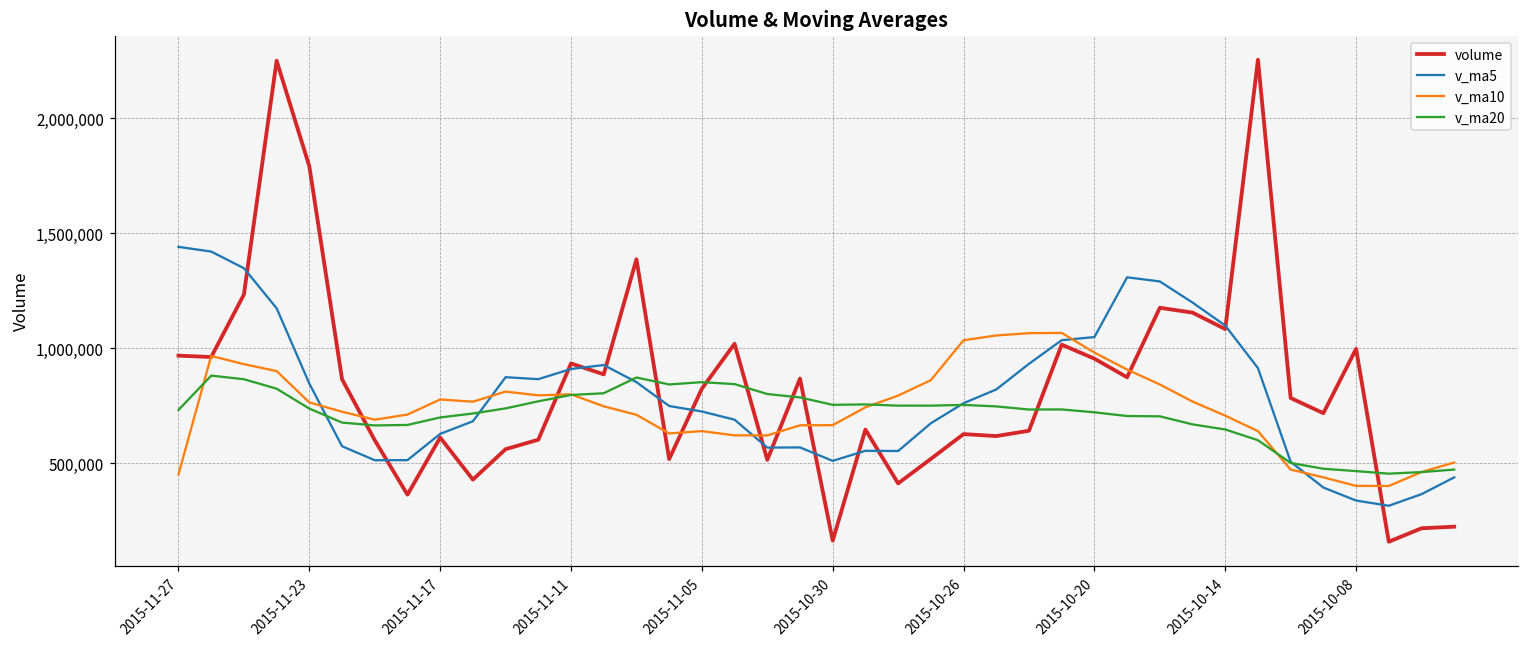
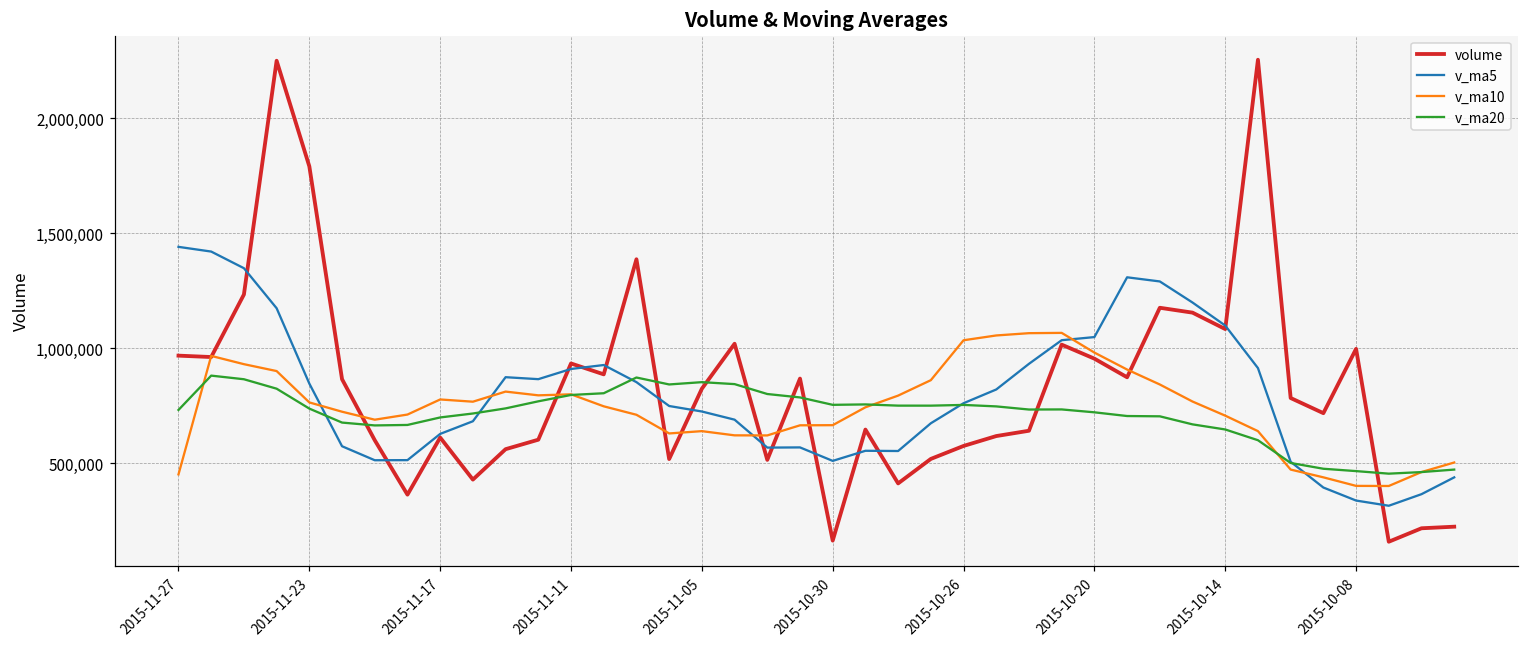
  {
    "volume": {
      "2015-11-27": "970,000",
      "2015-11-23": "1,790,000",
      "2015-11-17": "610,000",
      "2015-11-11": "930,000",
      "2015-11-05": "820,000",
      "2015-10-30": "160,000",
-     "2015-10-26": "630,000",
+     "2015-10-26": "580,000",
      "2015-10-20": "950,000",
      "2015-10-14": "1,080,000",
      "2015-10-08": "1,000,000"
    },
    "v_ma5": {
      "2015-11-27": "1,440,000",
      "2015-11-23": "850,000",
      "2015-11-17": "630,000",
      "2015-11-11": "910,000",
      "2015-11-05": "730,000",
      "2015-10-30": "510,000",
      "2015-10-20": "1,050,000",
      "2015-10-14": "1,100,000",
      "2015-10-08": "340,000"
    },
    "v_ma10": {
      "2015-11-27": "450,000",
      "2015-11-23": "760,000",
      "2015-11-17": "780,000",
      "2015-11-05": "640,000",
      "2015-10-30": "670,000",
      "2015-10-26": "1,030,000",
      "2015-10-20": "980,000",
      "2015-10-14": "710,000",
      "2015-10-08": "400,000"
    },
    "v_ma20": {
      "2015-11-27": "730,000",
      "2015-11-23": "740,000",
      "2015-11-17": "700,000",
      "2015-11-05": "850,000",
      "2015-10-30": "750,000",
      "2015-10-20": "720,000",
      "2015-10-14": "650,000",
      "2015-10-08": "470,000"
    }
  }
